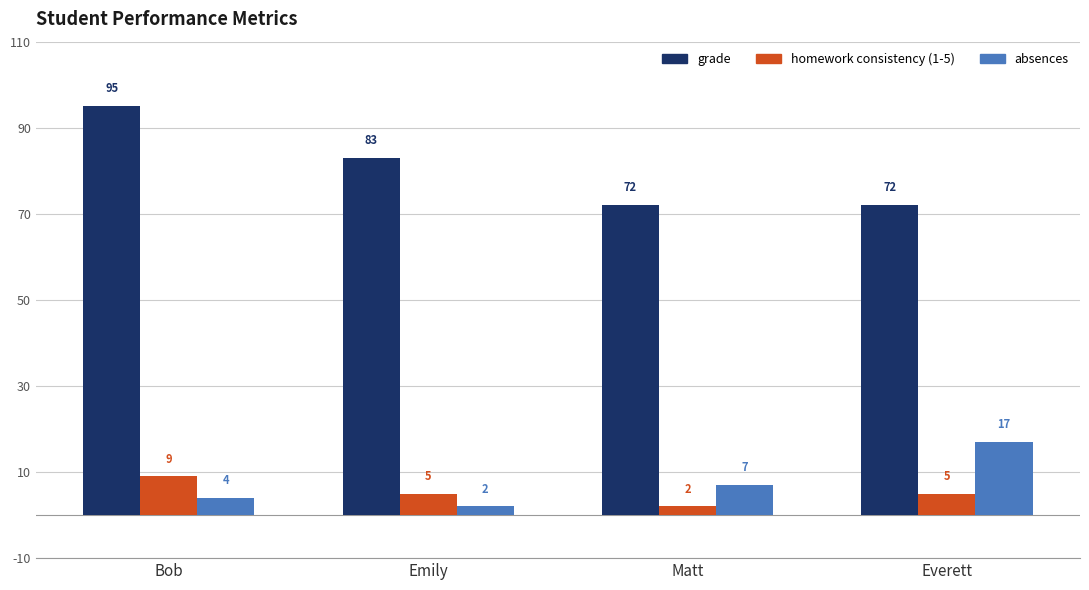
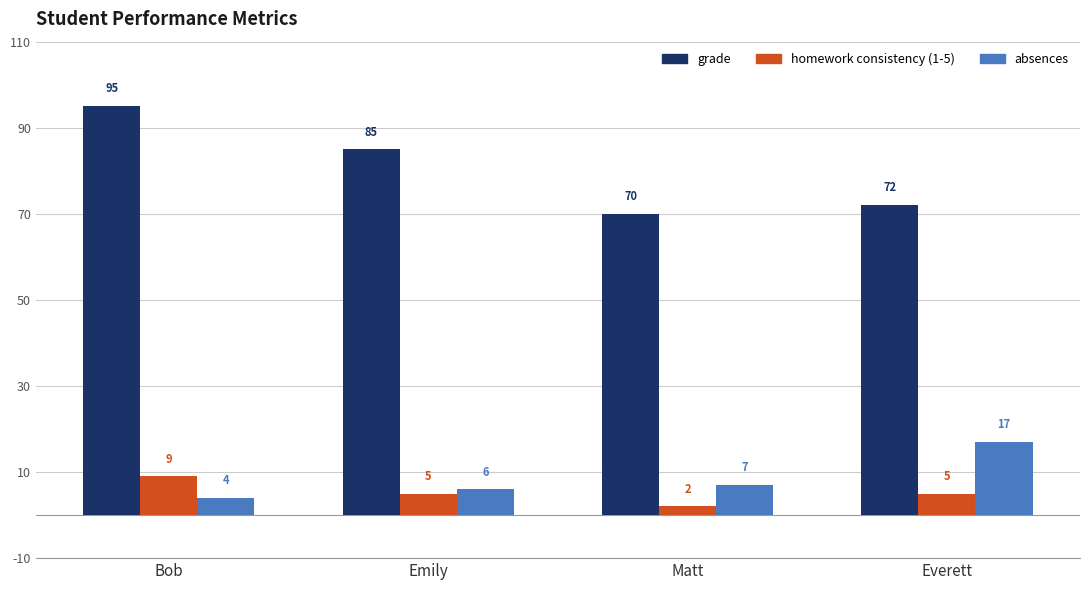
  {
    "grade": {
      "Bob": 95,
-     "Emily": 83,
-     "Matt": 72,
+     "Emily": 85,
+     "Matt": 70,
      "Everett": 72
    },
    "homework consistency (1-5)": {
      "Bob": 9,
      "Emily": 5,
      "Matt": 2,
      "Everett": 5
    },
    "absences": {
      "Bob": 4,
-     "Emily": 2,
+     "Emily": 6,
      "Matt": 7,
      "Everett": 17
    }
  }
